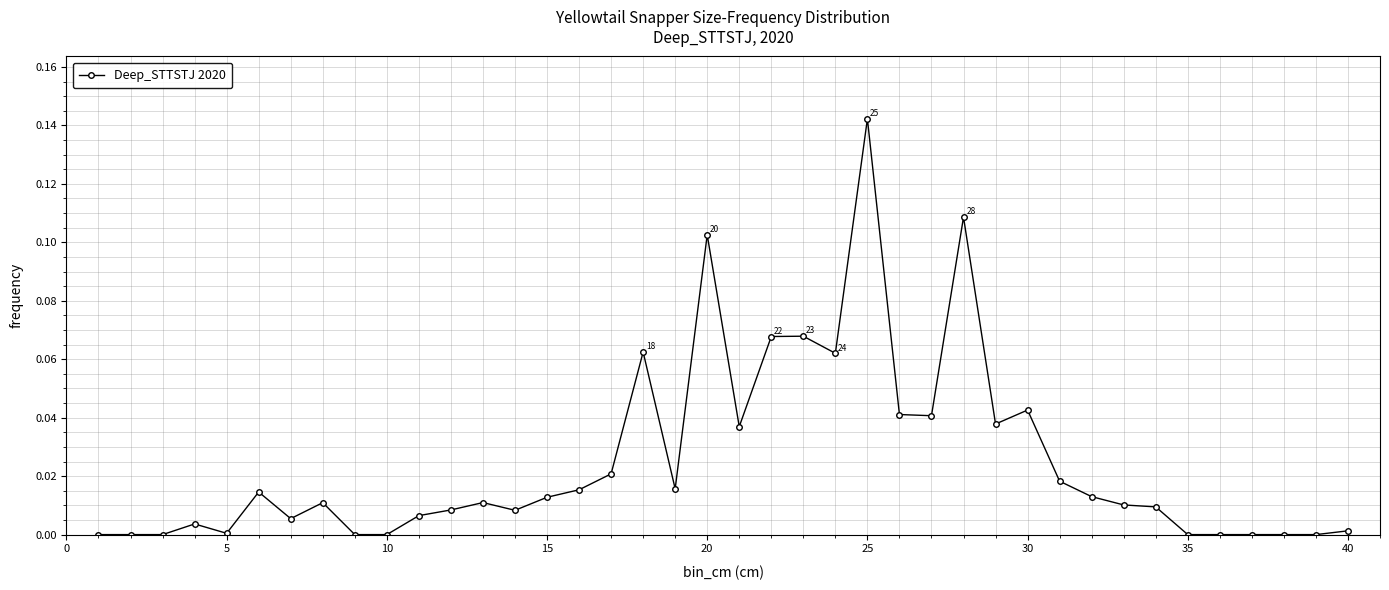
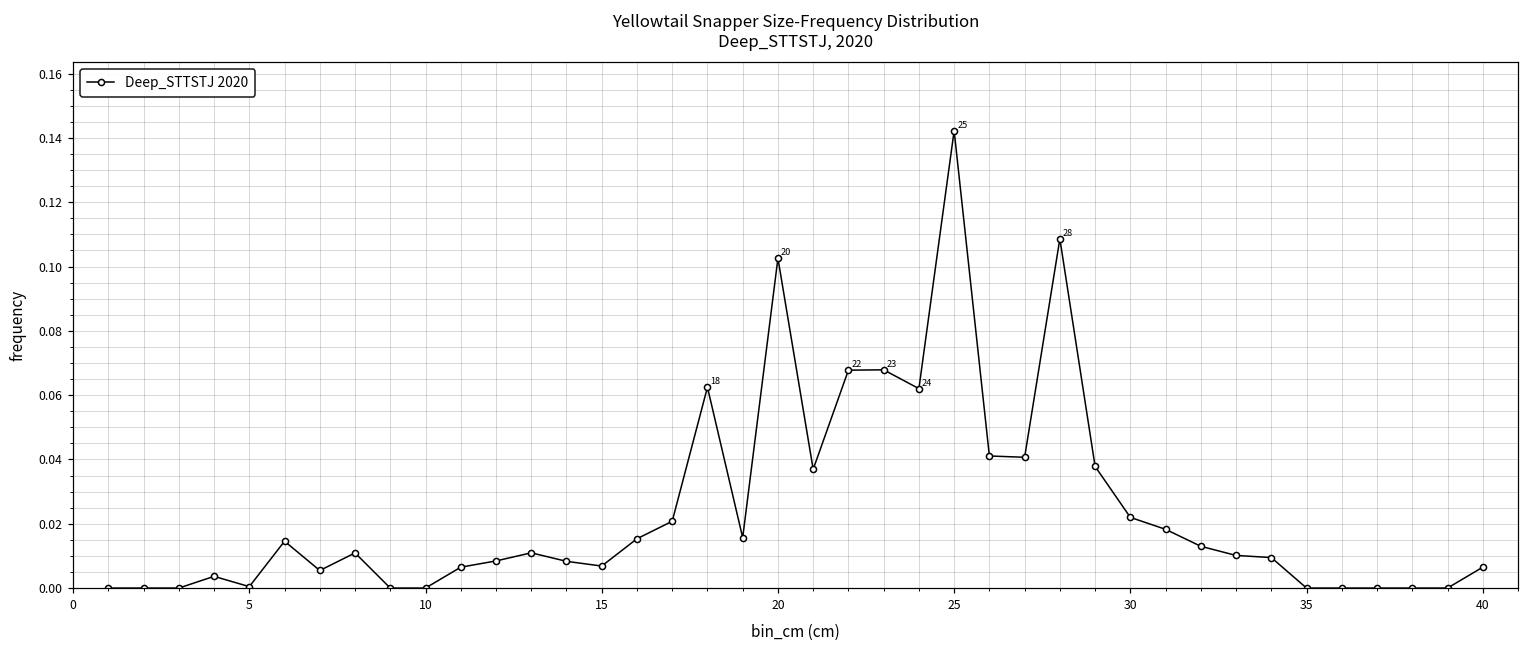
  {
    "5": 0.000,
    "10": 0.000,
-   "15": 0.013,
-   "30": 0.043,
+   "15": 0.007,
+   "30": 0.022,
    "35": 0.000,
-   "40": 0.001
+   "40": 0.006
  }
